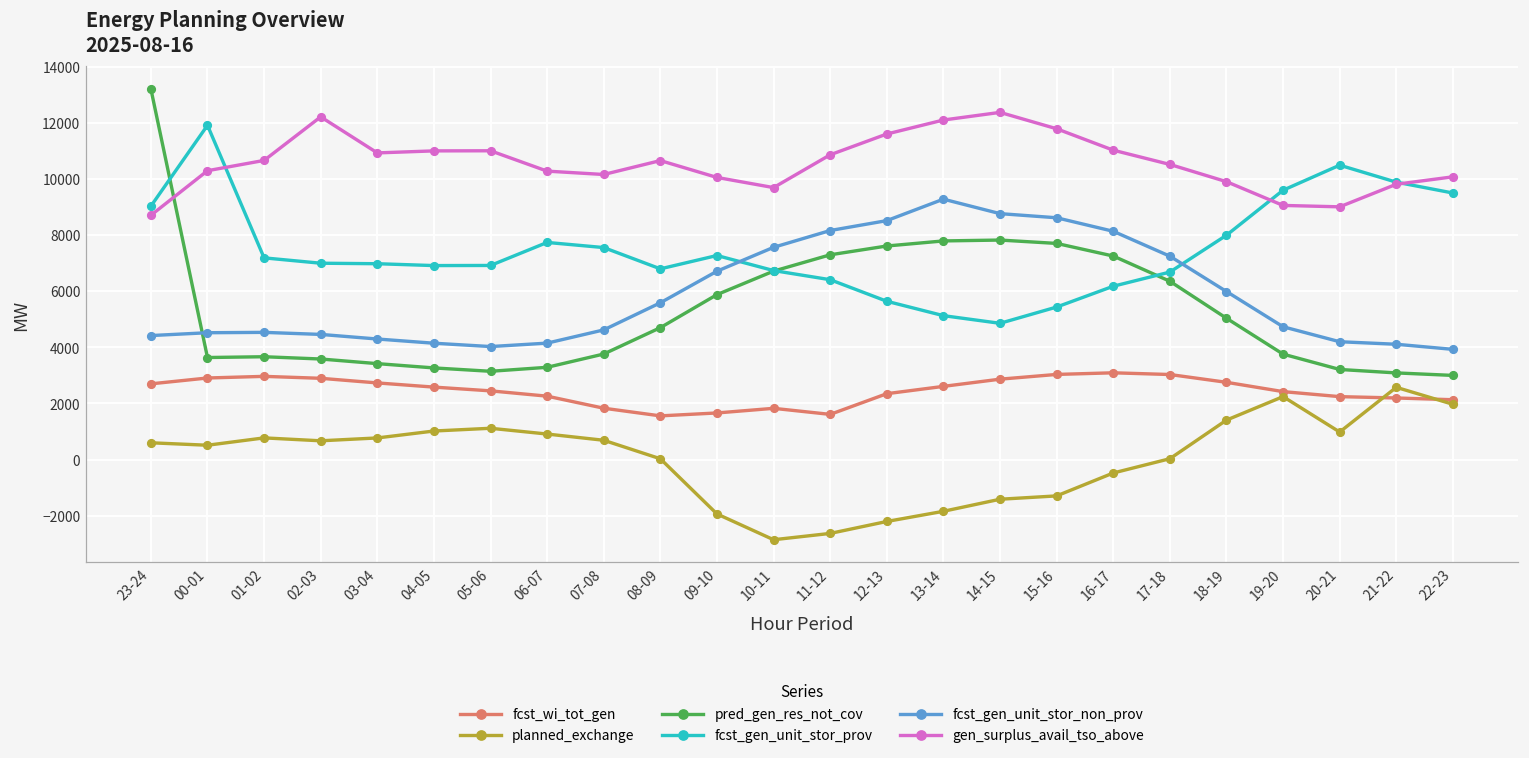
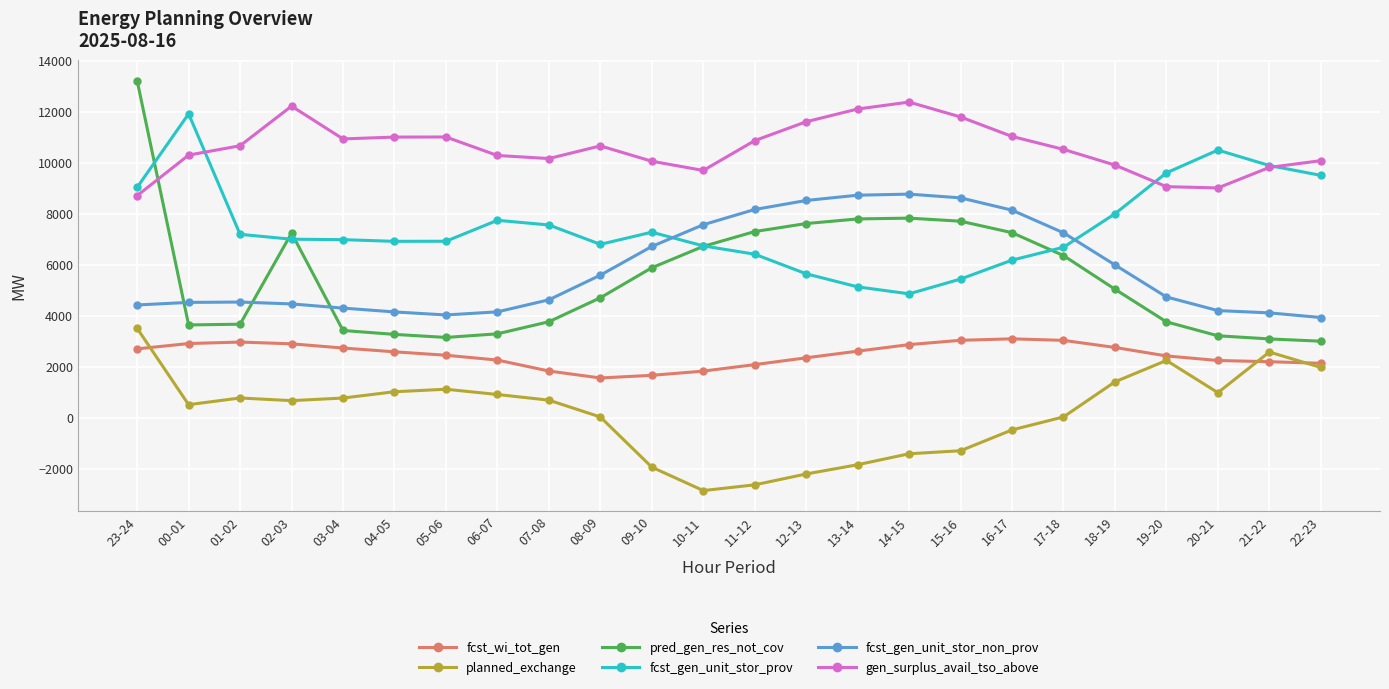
  {
    "fcst_wi_tot_gen": {
      "23-24": 2700,
      "00-01": 2900,
      "01-02": 3000,
      "02-03": 2900,
      "03-04": 2700,
      "04-05": 2600,
      "05-06": 2500,
      "06-07": 2300,
      "07-08": 1800,
      "08-09": 1600,
      "09-10": 1700,
      "10-11": 1800,
-     "11-12": 1600,
+     "11-12": 2100,
      "12-13": 2300,
      "13-14": 2600,
      "14-15": 2900,
      "15-16": 3000,
      "16-17": 3100,
      "17-18": 3000,
      "18-19": 2800,
      "19-20": 2400,
      "20-21": 2200,
      "21-22": 2200,
      "22-23": 2100
    },
    "planned_exchange": {
-     "23-24": 600,
+     "23-24": 3500,
      "00-01": 500,
      "01-02": 800,
      "02-03": 700,
      "03-04": 800,
      "04-05": 1000,
      "05-06": 1100,
      "06-07": 900,
      "07-08": 700,
      "08-09": 0,
      "09-10": -1900,
      "10-11": -2900,
      "11-12": -2600,
      "12-13": -2200,
      "13-14": -1800,
      "14-15": -1400,
      "15-16": -1300,
      "16-17": -500,
      "17-18": 0,
      "18-19": 1400,
      "19-20": 2200,
      "20-21": 1000,
      "21-22": 2600,
      "22-23": 2000
    },
    "pred_gen_res_not_cov": {
      "23-24": 13200,
      "00-01": 3600,
      "01-02": 3700,
-     "02-03": 3600,
+     "02-03": 7200,
      "03-04": 3400,
      "04-05": 3300,
      "05-06": 3100,
      "06-07": 3300,
      "07-08": 3800,
      "08-09": 4700,
      "09-10": 5900,
      "11-12": 7300,
      "12-13": 7600,
      "13-14": 7800,
      "14-15": 7800,
      "15-16": 7700,
      "16-17": 7300,
      "17-18": 6400,
      "18-19": 5000,
      "19-20": 3800,
      "20-21": 3200,
      "21-22": 3100,
      "22-23": 3000
    },
    "fcst_gen_unit_stor_prov": {
      "23-24": 9000,
      "00-01": 11900,
      "01-02": 7200,
      "02-03": 7000,
      "03-04": 7000,
      "04-05": 6900,
      "05-06": 6900,
      "06-07": 7700,
      "07-08": 7600,
      "08-09": 6800,
      "09-10": 7300,
      "11-12": 6400,
      "12-13": 5600,
      "13-14": 5100,
      "14-15": 4900,
      "15-16": 5400,
      "16-17": 6200,
      "17-18": 6700,
      "18-19": 8000,
      "19-20": 9600,
      "20-21": 10500,
      "22-23": 9500
    },
    "fcst_gen_unit_stor_non_prov": {
      "23-24": 4400,
      "00-01": 4500,
      "01-02": 4500,
      "02-03": 4500,
      "03-04": 4300,
      "04-05": 4100,
      "05-06": 4000,
      "06-07": 4200,
      "07-08": 4600,
      "08-09": 5600,
      "09-10": 6700,
      "10-11": 7600,
      "11-12": 8200,
      "12-13": 8500,
-     "13-14": 9300,
+     "13-14": 8700,
      "14-15": 8800,
      "15-16": 8600,
      "16-17": 8100,
      "17-18": 7300,
      "18-19": 6000,
      "19-20": 4700,
      "20-21": 4200,
      "21-22": 4100,
      "22-23": 3900
    },
    "gen_surplus_avail_tso_above": {
      "23-24": 8700,
      "00-01": 10300,
      "01-02": 10700,
      "02-03": 12200,
      "03-04": 10900,
      "04-05": 11000,
      "05-06": 11000,
      "06-07": 10300,
      "07-08": 10200,
      "08-09": 10700,
      "09-10": 10100,
      "10-11": 9700,
      "11-12": 10900,
      "12-13": 11600,
      "13-14": 12100,
      "14-15": 12400,
      "15-16": 11800,
      "16-17": 11000,
      "17-18": 10500,
      "18-19": 9900,
      "19-20": 9100,
      "20-21": 9000,
      "22-23": 10100
    }
  }
